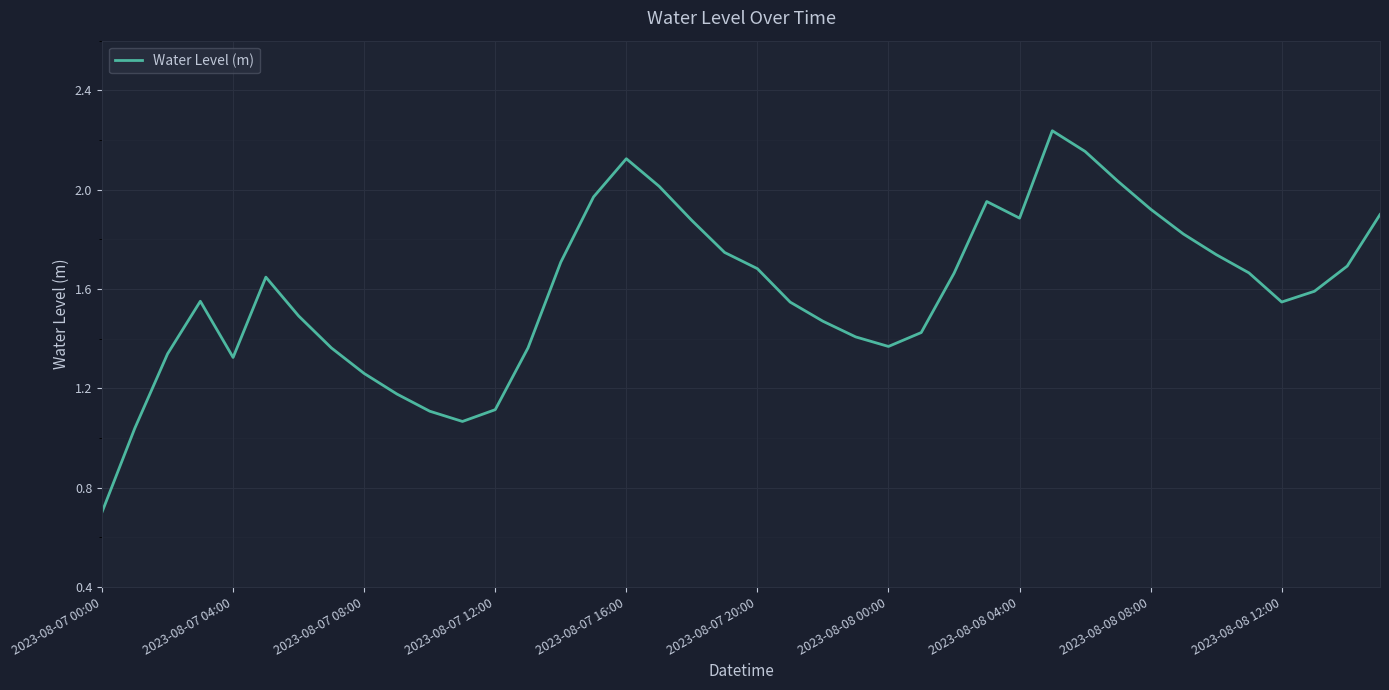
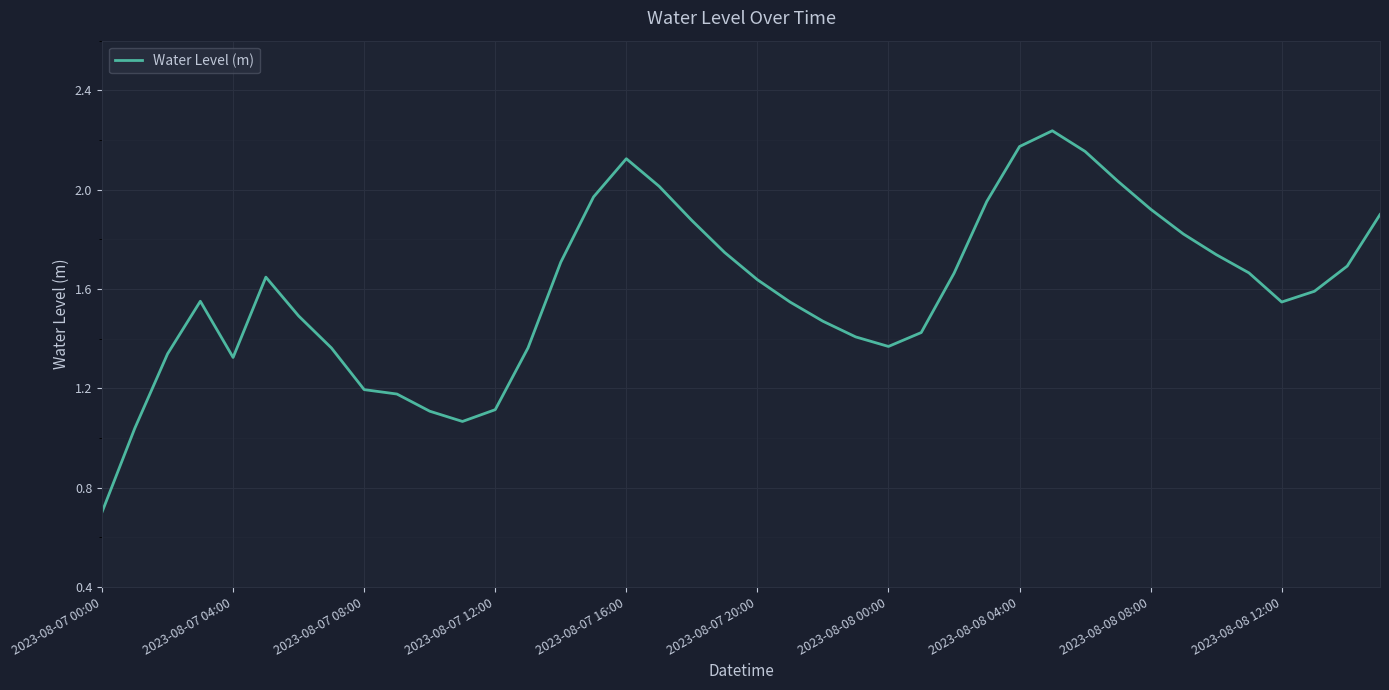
  {
    "2023-08-07 00:00": 0.70,
    "2023-08-07 04:00": 1.32,
-   "2023-08-07 08:00": 1.26,
+   "2023-08-07 08:00": 1.19,
    "2023-08-07 12:00": 1.11,
    "2023-08-07 16:00": 2.12,
-   "2023-08-07 20:00": 1.68,
+   "2023-08-07 20:00": 1.64,
    "2023-08-08 00:00": 1.37,
-   "2023-08-08 04:00": 1.89,
+   "2023-08-08 04:00": 2.17,
    "2023-08-08 08:00": 1.92,
    "2023-08-08 12:00": 1.55
  }
